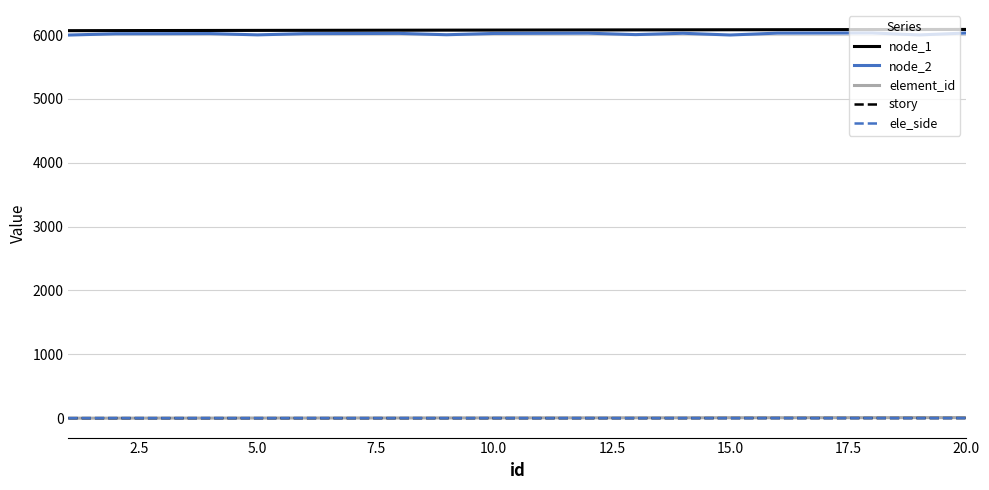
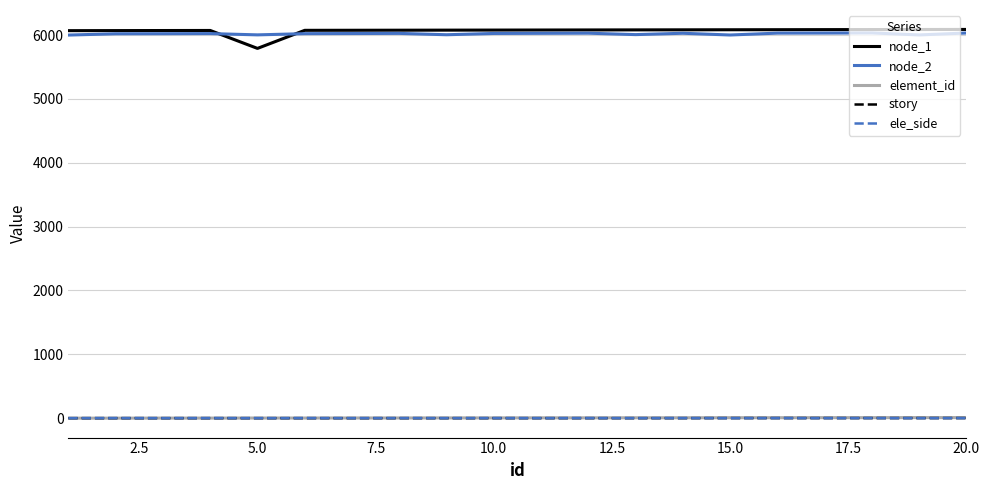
  {
    "node_1": {
-     "5.0": 6100,
+     "5.0": 5800,
      "10.0": 6100,
      "15.0": 6100,
      "20.0": 6100
    }
  }
